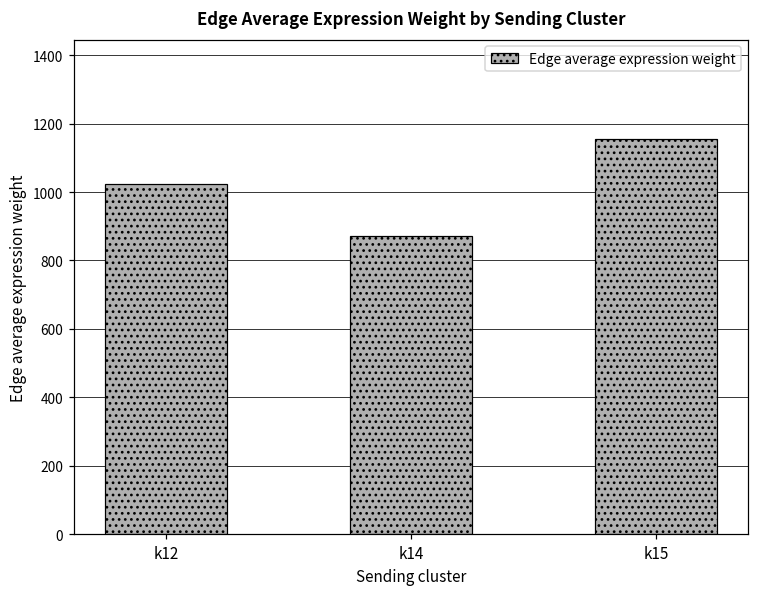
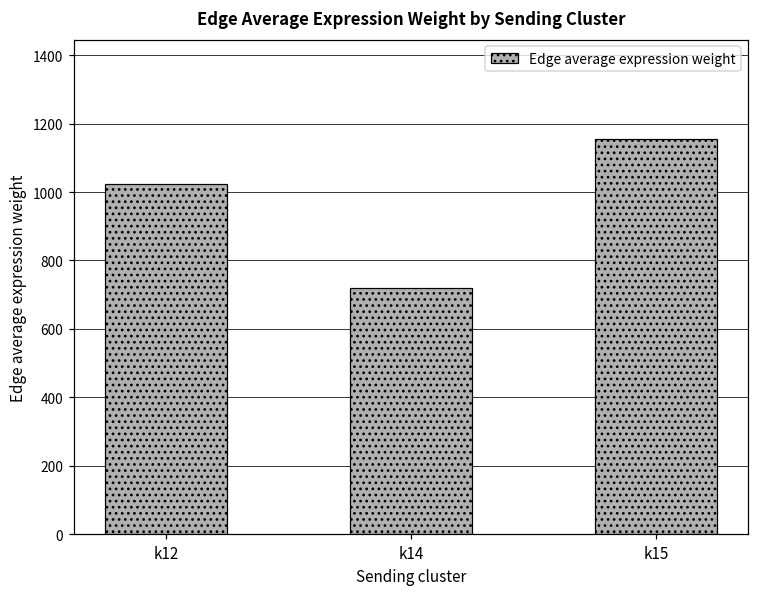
  {
    "k12": 1020,
-   "k14": 870,
+   "k14": 720,
    "k15": 1160
  }
